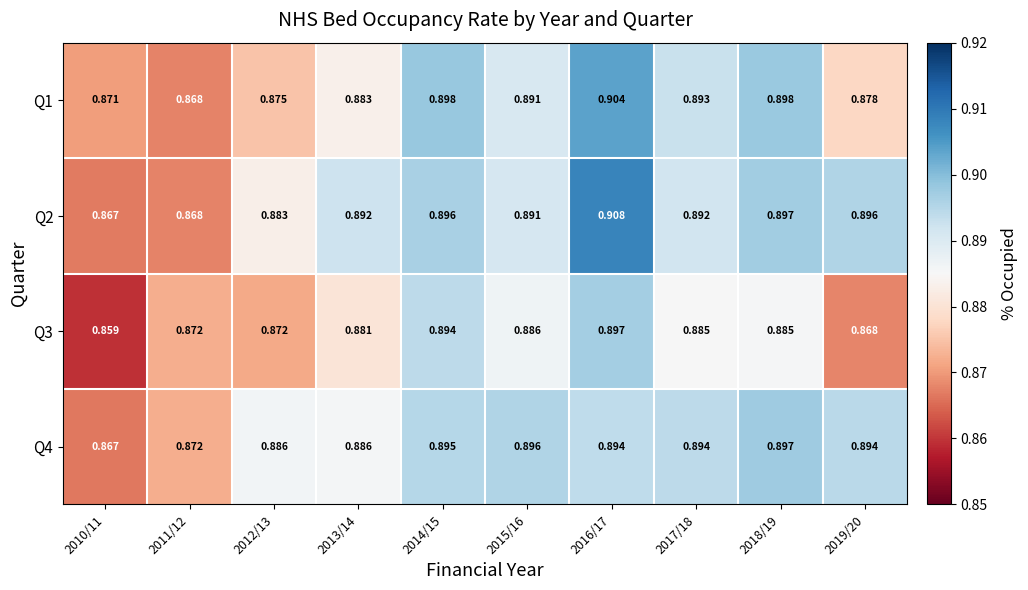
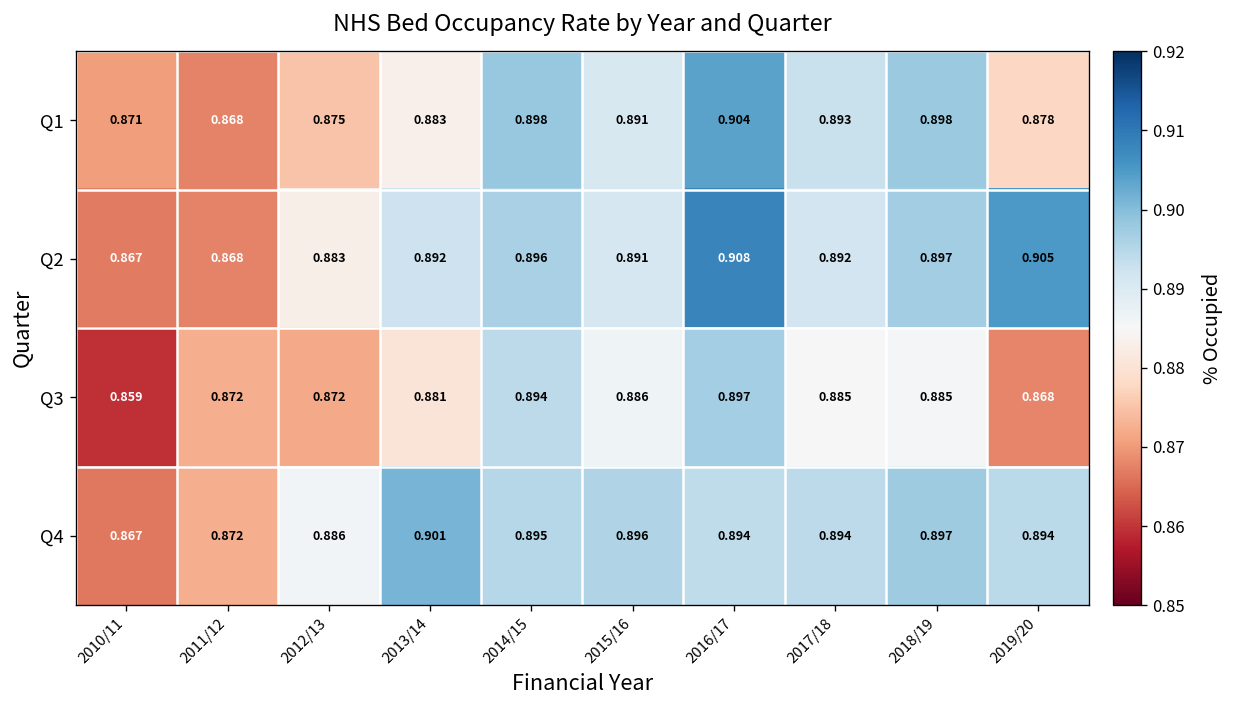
  {
    "Q1": {
      "2010/11": 0.871,
      "2011/12": 0.868,
      "2012/13": 0.875,
      "2013/14": 0.883,
      "2014/15": 0.898,
      "2015/16": 0.891,
      "2016/17": 0.904,
      "2017/18": 0.893,
      "2018/19": 0.898,
      "2019/20": 0.878
    },
    "Q2": {
      "2010/11": 0.867,
      "2011/12": 0.868,
      "2012/13": 0.883,
      "2013/14": 0.892,
      "2014/15": 0.896,
      "2015/16": 0.891,
      "2016/17": 0.908,
      "2017/18": 0.892,
      "2018/19": 0.897,
-     "2019/20": 0.896
+     "2019/20": 0.905
    },
    "Q3": {
      "2010/11": 0.859,
      "2011/12": 0.872,
      "2012/13": 0.872,
      "2013/14": 0.881,
      "2014/15": 0.894,
      "2015/16": 0.886,
      "2016/17": 0.897,
      "2017/18": 0.885,
      "2018/19": 0.885,
      "2019/20": 0.868
    },
    "Q4": {
      "2010/11": 0.867,
      "2011/12": 0.872,
      "2012/13": 0.886,
-     "2013/14": 0.886,
+     "2013/14": 0.901,
      "2014/15": 0.895,
      "2015/16": 0.896,
      "2016/17": 0.894,
      "2017/18": 0.894,
      "2018/19": 0.897,
      "2019/20": 0.894
    }
  }
